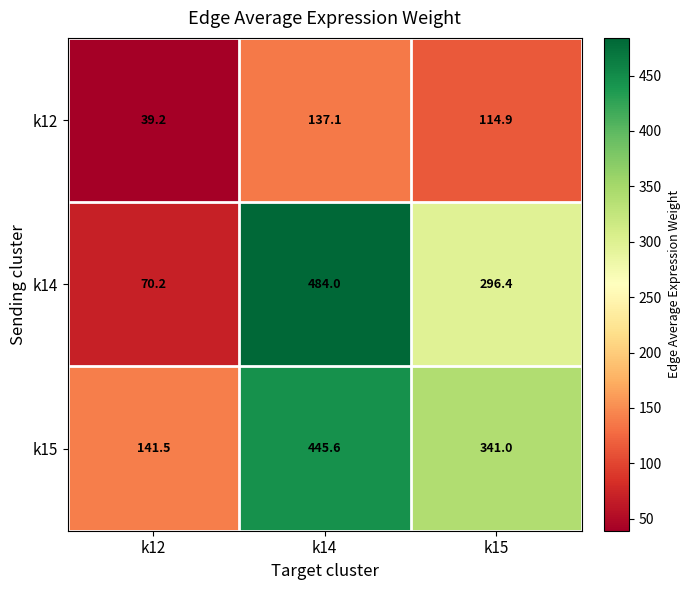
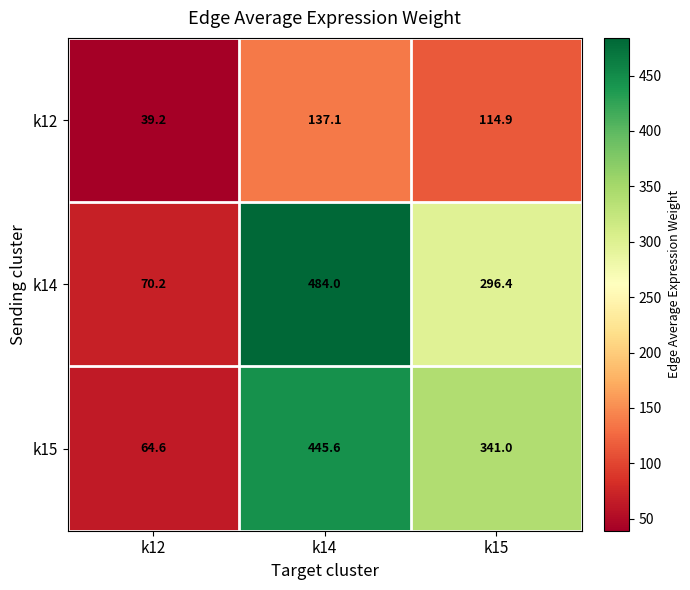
  {
    "k12": {
      "k12": 39.2,
      "k14": 137.1,
      "k15": 114.9
    },
    "k14": {
      "k12": 70.2,
      "k14": 484.0,
      "k15": 296.4
    },
    "k15": {
-     "k12": 141.5,
+     "k12": 64.6,
      "k14": 445.6,
      "k15": 341.0
    }
  }
